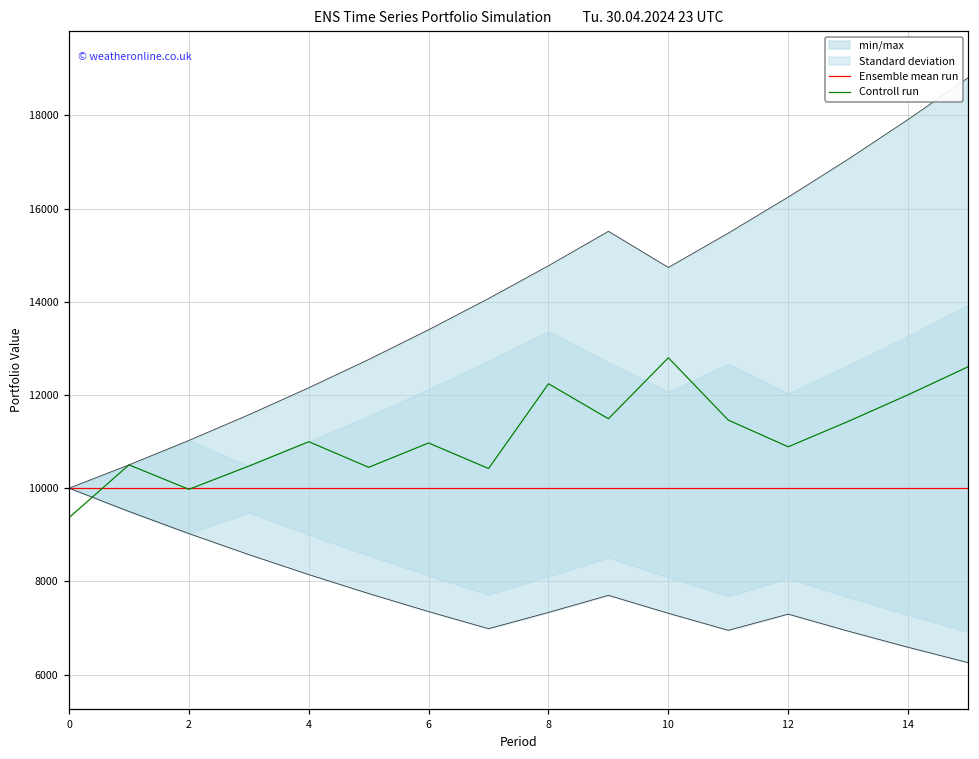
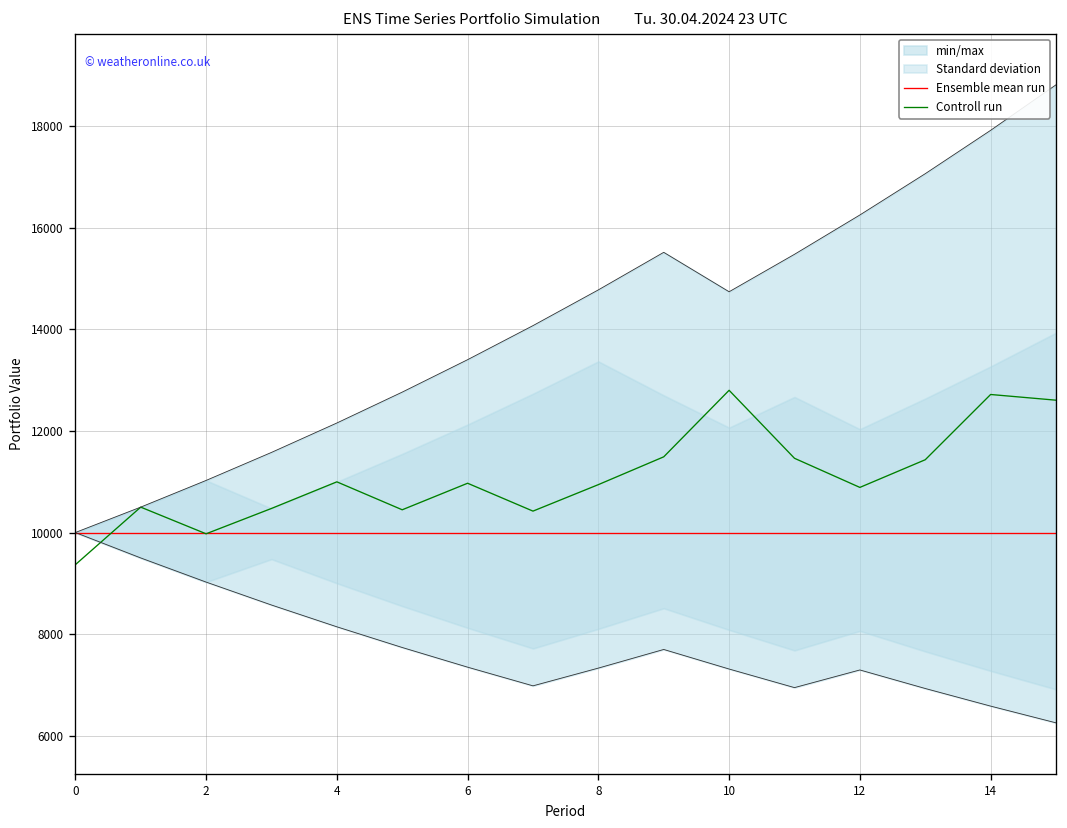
  {
    "Ensemble mean run": {
      "4": 10000,
      "6": 10000,
      "8": 10000,
      "10": 10000,
      "12": 10000,
      "14": 10000
    },
    "Controll run": {
      "0": 9400,
      "6": 11000,
-     "8": 12200,
+     "8": 10900,
      "10": 12800,
      "12": 10900,
-     "14": 12000
+     "14": 12700
    }
  }
